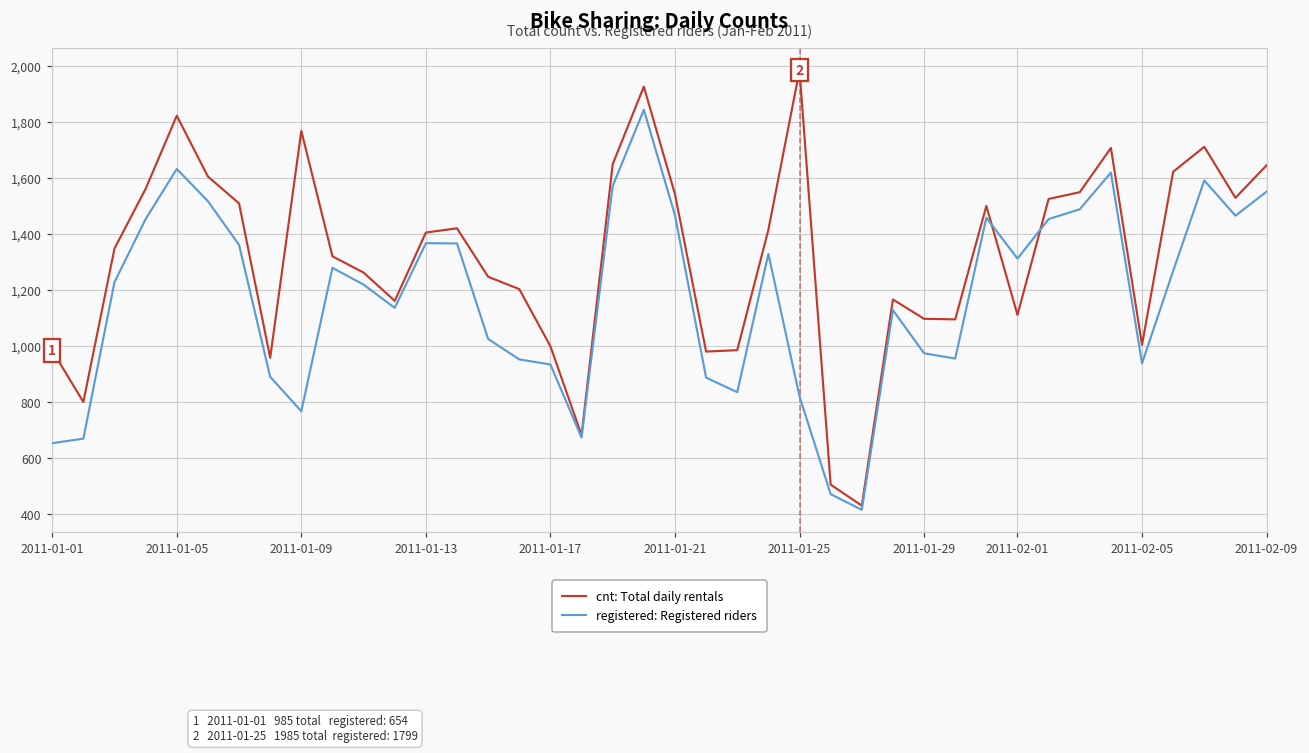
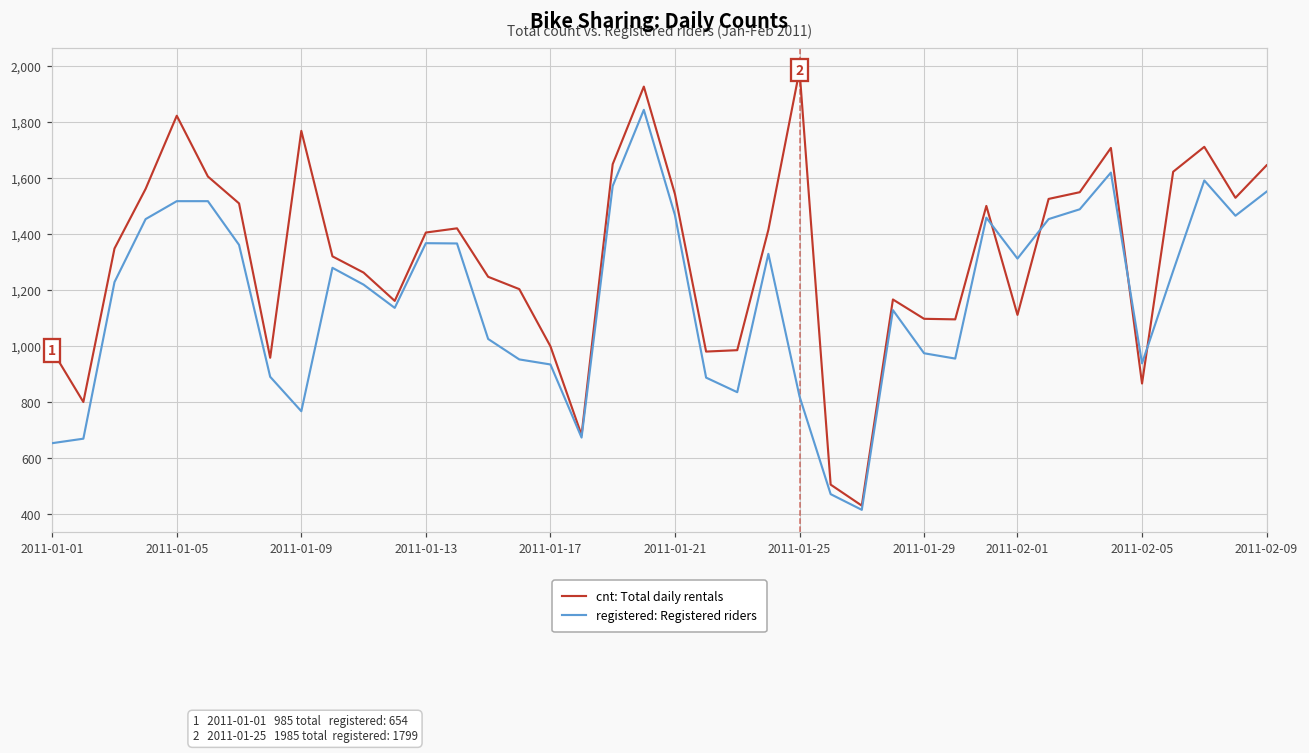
  {
    "cnt: Total daily rentals": {
      "2011-01-05": "1,820",
      "2011-01-09": "1,770",
      "2011-01-13": "1,410",
      "2011-01-17": "1,000",
      "2011-01-21": "1,540",
      "2011-01-29": "1,100",
      "2011-02-01": "1,110",
-     "2011-02-05": "1,010",
+     "2011-02-05": "870",
      "2011-02-09": "1,650"
    },
    "registered: Registered riders": {
      "2011-01-01": "650",
-     "2011-01-05": "1,630",
+     "2011-01-05": "1,520",
      "2011-01-09": "770",
      "2011-01-13": "1,370",
      "2011-01-17": "940",
      "2011-01-21": "1,470",
      "2011-01-25": "820",
      "2011-01-29": "980",
      "2011-02-01": "1,310",
      "2011-02-05": "940",
      "2011-02-09": "1,550"
    }
  }
